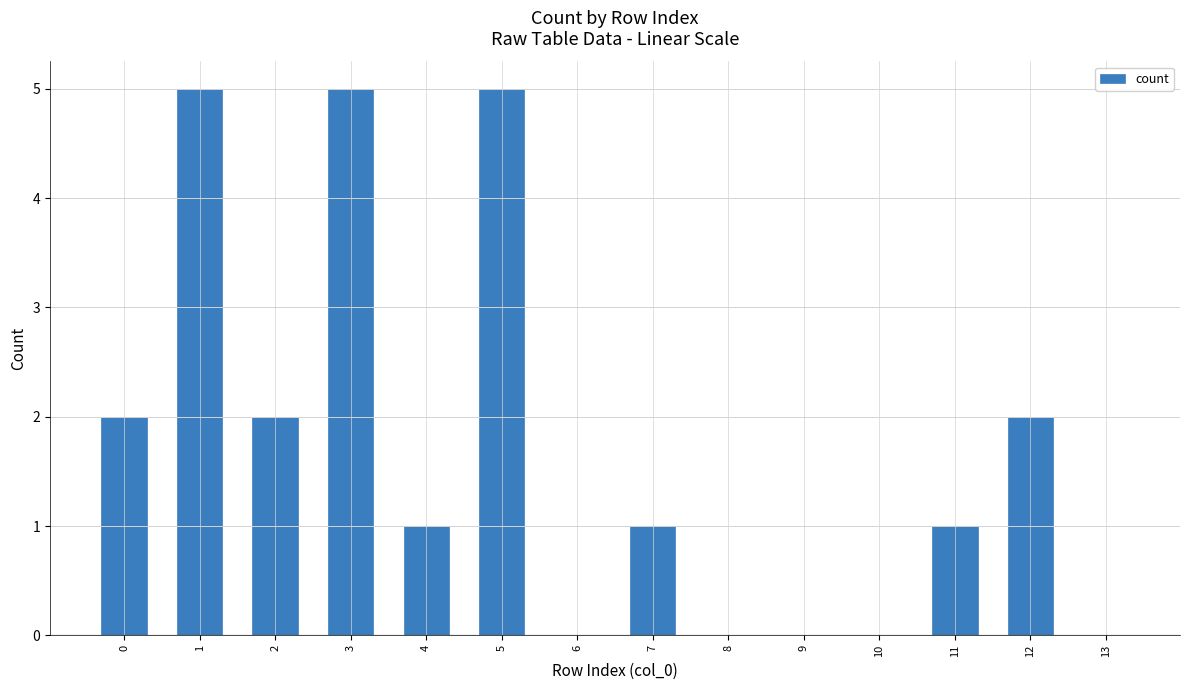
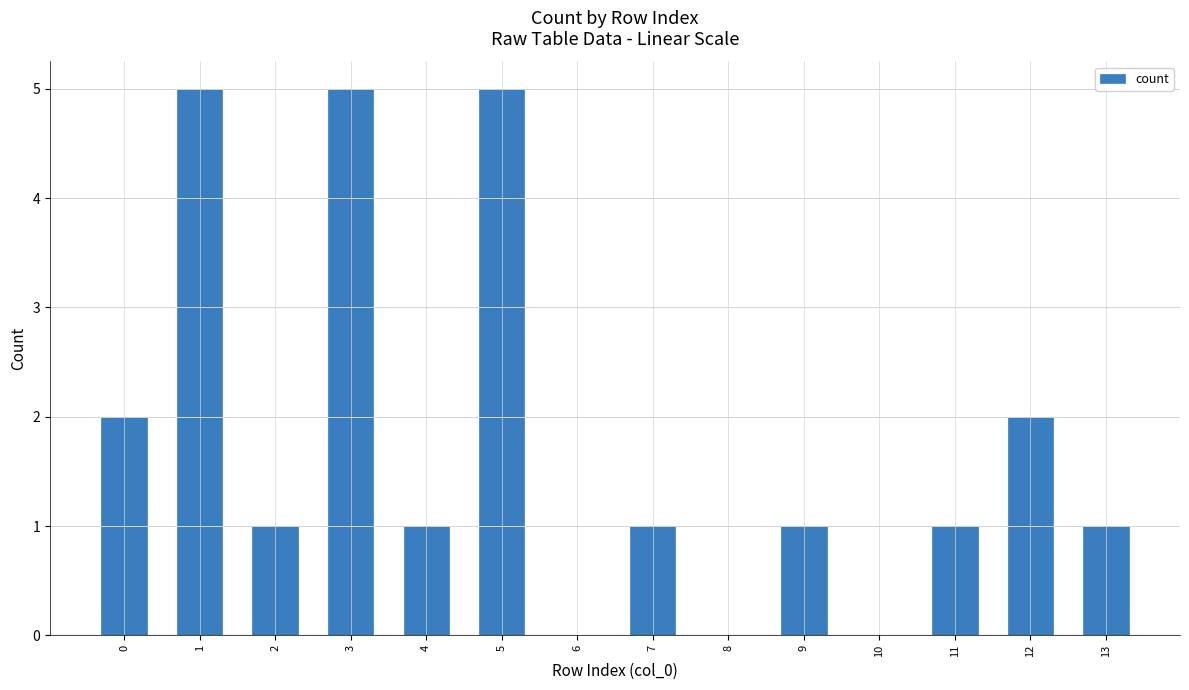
  {
    "0": 2,
    "1": 5,
-   "2": 2,
+   "2": 1,
    "3": 5,
    "4": 1,
    "5": 5,
    "6": 0,
    "7": 1,
    "8": 0,
-   "9": 0,
+   "9": 1,
    "10": 0,
    "11": 1,
    "12": 2,
-   "13": 0
+   "13": 1
  }
